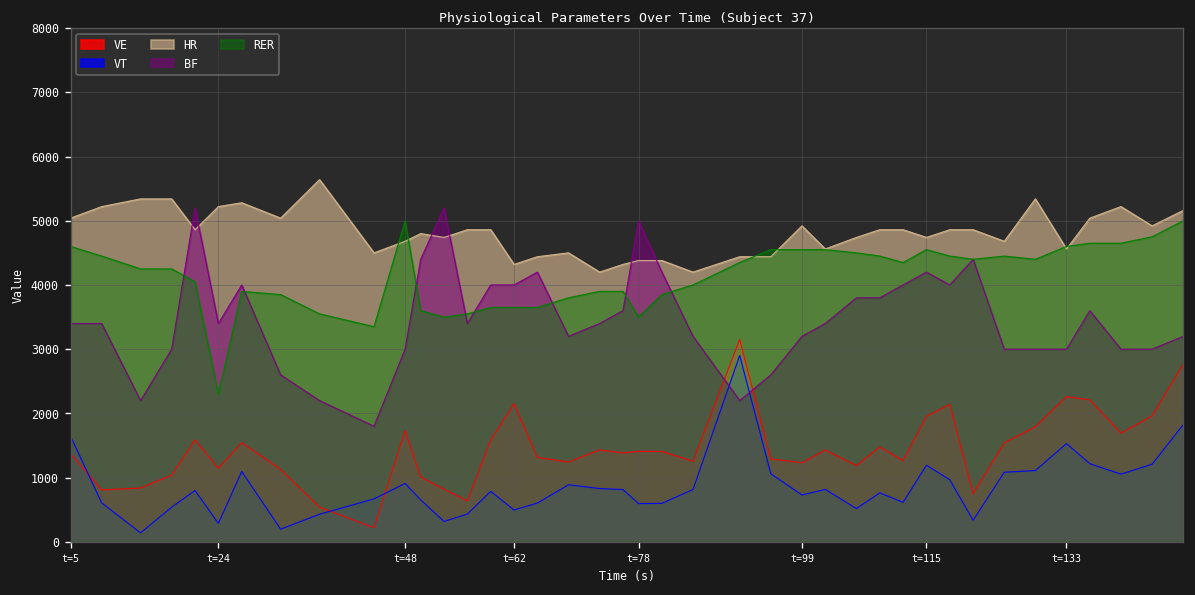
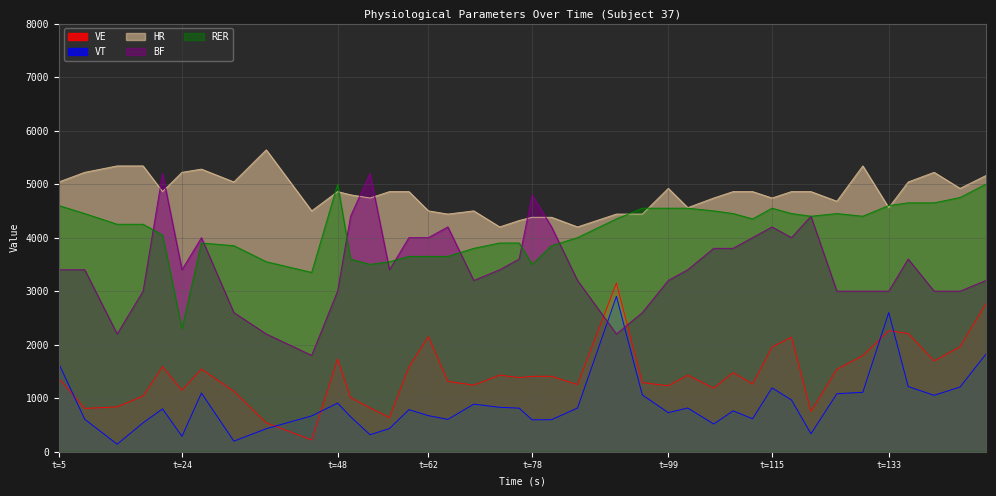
  {
    "VE": {
      "t=5": 1400,
      "t=24": 1100,
      "t=48": 1700,
      "t=62": 2200,
      "t=78": 1400,
      "t=99": 1200,
      "t=115": 2000,
      "t=133": 2300
    },
    "VT": {
      "t=5": 1600,
      "t=24": 300,
      "t=48": 900,
-     "t=62": 500,
+     "t=62": 700,
      "t=78": 600,
      "t=99": 700,
      "t=115": 1200,
-     "t=133": 1500
+     "t=133": 2600
    },
    "HR": {
      "t=5": 5000,
      "t=24": 5200,
-     "t=48": 4700,
-     "t=62": 4300,
+     "t=48": 4900,
+     "t=62": 4500,
      "t=78": 4400,
      "t=99": 4900,
      "t=115": 4700
    },
    "BF": {
      "t=5": 3400,
      "t=24": 3400,
      "t=48": 3000,
      "t=62": 4000,
-     "t=78": 5000,
+     "t=78": 4800,
      "t=99": 3200,
      "t=115": 4200,
      "t=133": 3000
    },
    "RER": {
      "t=5": 4600,
      "t=24": 2300,
      "t=48": 5000,
      "t=62": 3700,
      "t=78": 3500,
      "t=99": 4600,
      "t=115": 4600
    }
  }
